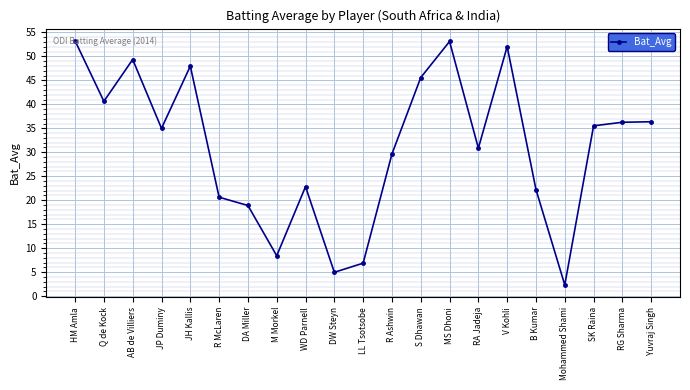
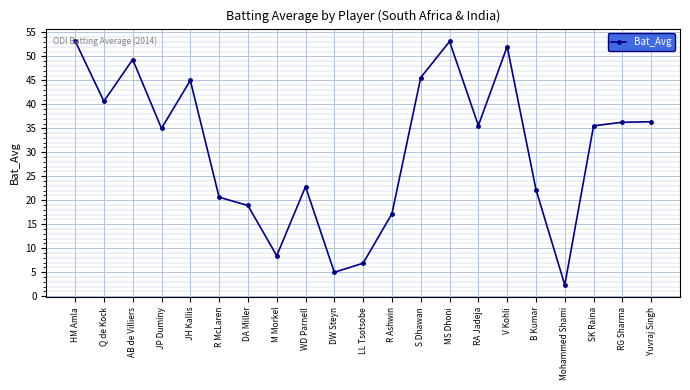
  {
    "Q de Kock": 41,
    "AB de Villiers": 49,
    "JP Duminy": 35,
-   "JH Kallis": 48,
+   "JH Kallis": 45,
    "R McLaren": 21,
    "DA Miller": 19,
    "M Morkel": 8,
    "WD Parnell": 23,
    "DW Steyn": 5,
    "LL Tsotsobe": 7,
-   "R Ashwin": 30,
+   "R Ashwin": 17,
    "S Dhawan": 46,
    "MS Dhoni": 53,
-   "RA Jadeja": 31,
+   "RA Jadeja": 36,
    "V Kohli": 52,
    "B Kumar": 22,
    "Mohammed Shami": 2,
    "SK Raina": 36,
    "RG Sharma": 36,
    "Yuvraj Singh": 36
  }
